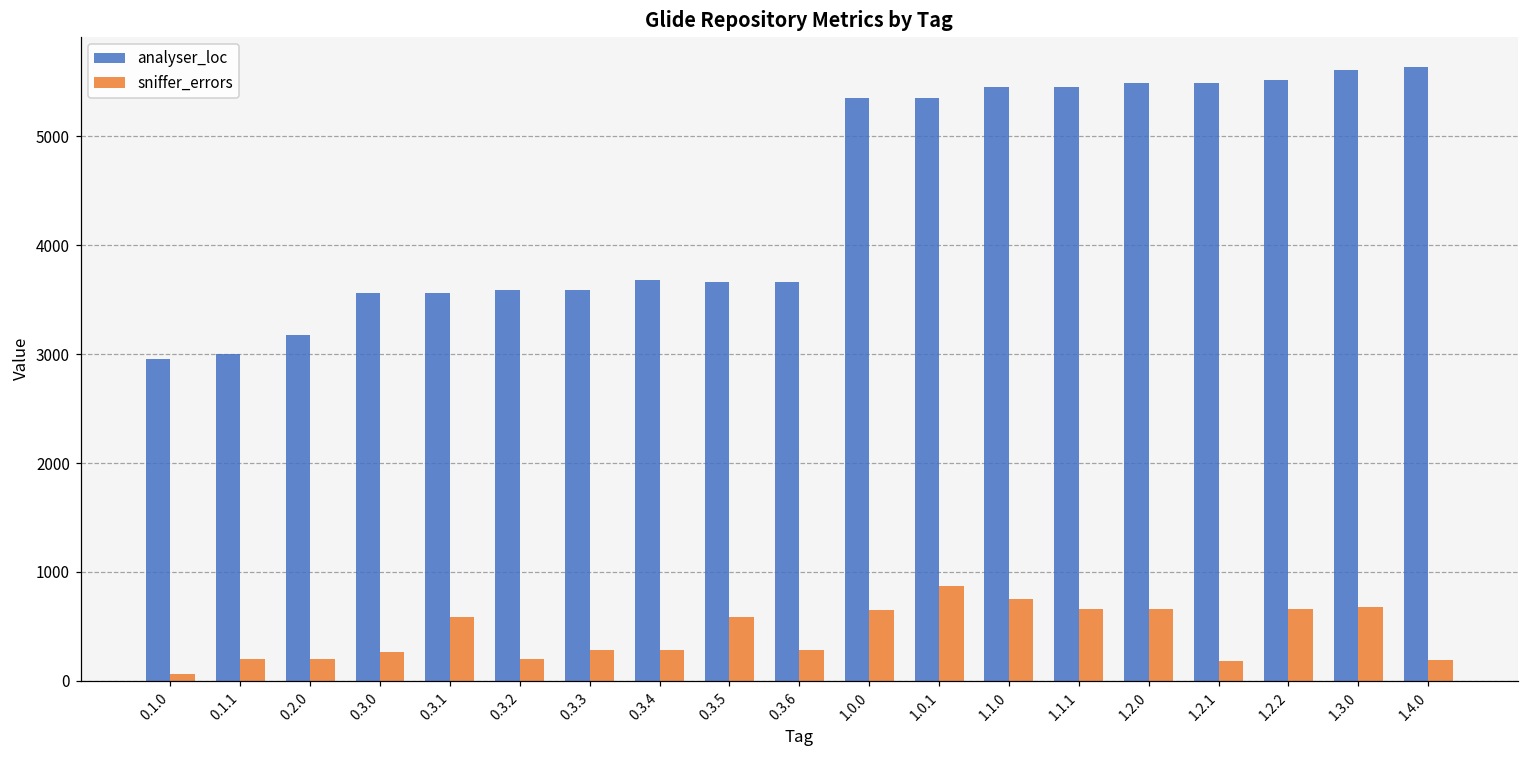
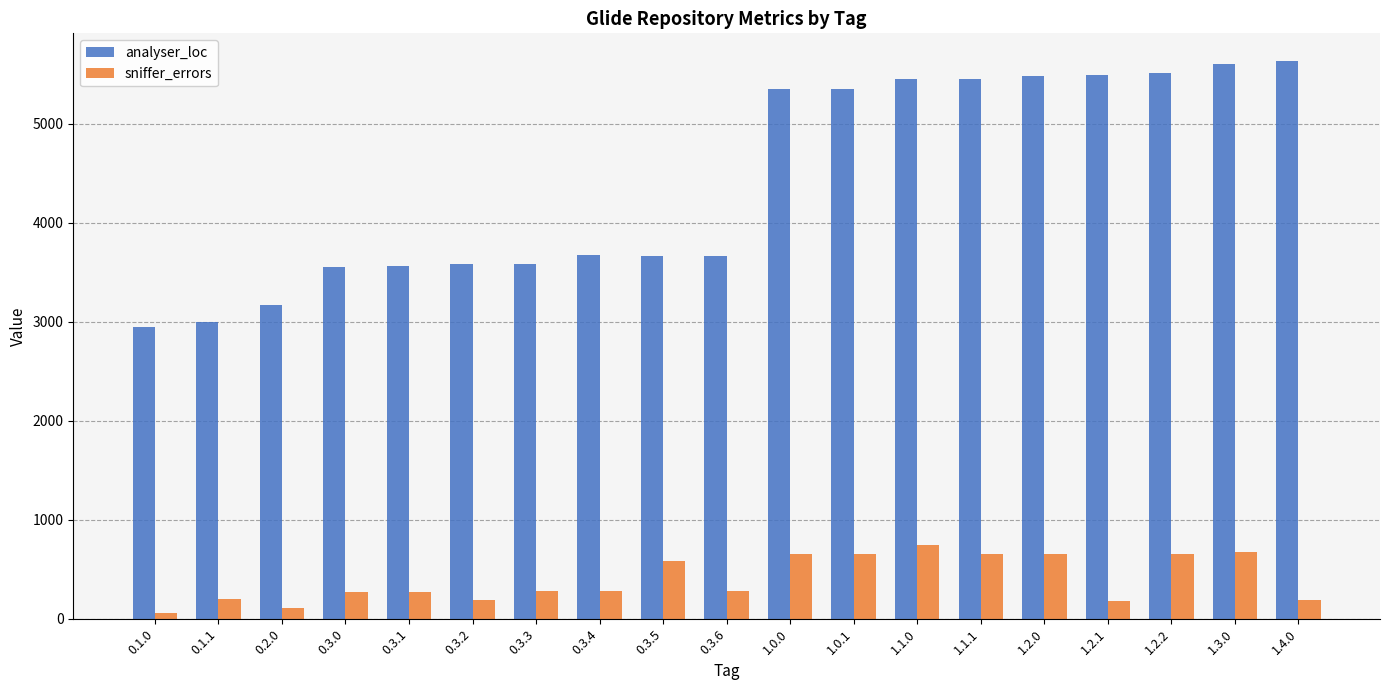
  {
    "analyser_loc": {
      "0.1.0": 3000,
      "0.1.1": 3000,
      "0.2.0": 3200,
      "0.3.0": 3600,
      "0.3.1": 3600,
      "0.3.2": 3600,
      "0.3.3": 3600,
      "0.3.4": 3700,
      "0.3.5": 3700,
      "0.3.6": 3700,
      "1.0.0": 5400,
      "1.0.1": 5400,
      "1.1.0": 5500,
      "1.1.1": 5500,
      "1.2.0": 5500,
      "1.2.1": 5500,
      "1.2.2": 5500,
      "1.3.0": 5600,
      "1.4.0": 5600
    },
    "sniffer_errors": {
      "0.1.0": 100,
      "0.1.1": 200,
-     "0.2.0": 200,
+     "0.2.0": 100,
      "0.3.0": 300,
-     "0.3.1": 600,
+     "0.3.1": 300,
      "0.3.2": 200,
      "0.3.3": 300,
      "0.3.4": 300,
      "0.3.5": 600,
      "0.3.6": 300,
      "1.0.0": 700,
-     "1.0.1": 900,
+     "1.0.1": 700,
      "1.1.0": 700,
      "1.1.1": 700,
      "1.2.0": 700,
      "1.2.1": 200,
      "1.2.2": 700,
      "1.3.0": 700,
      "1.4.0": 200
    }
  }
